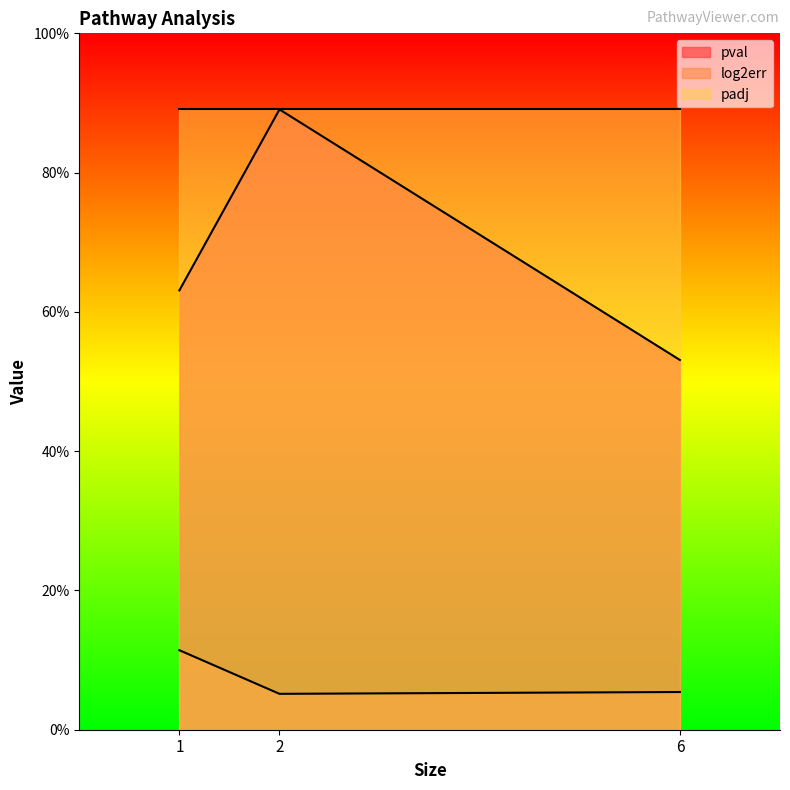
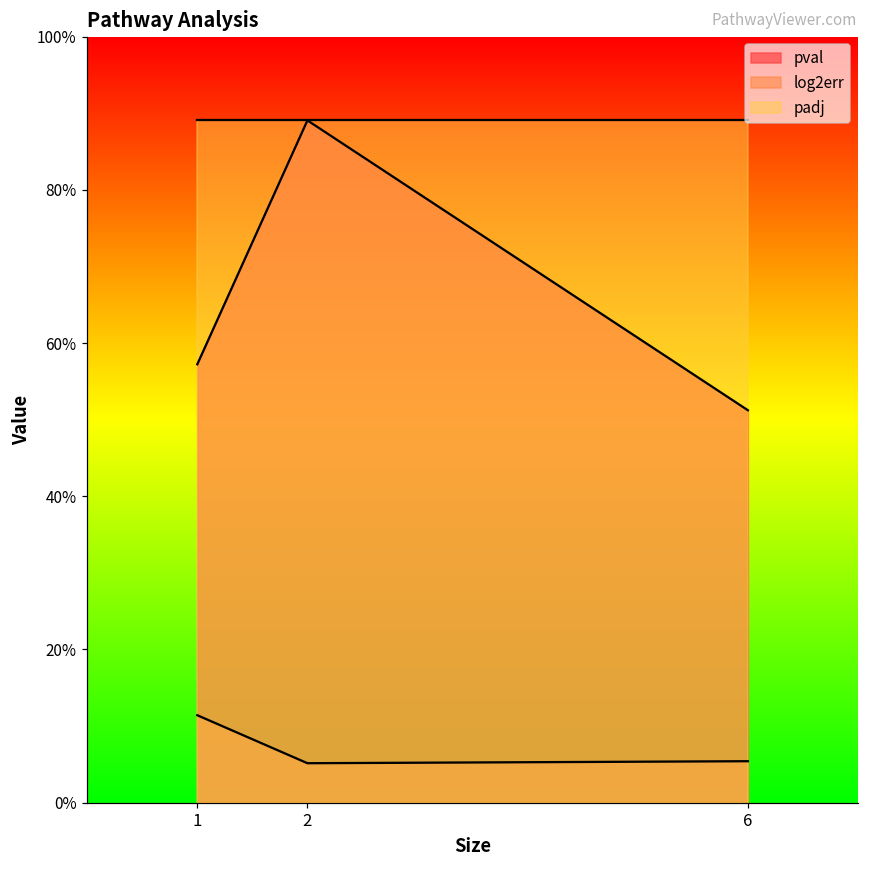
  {
    "pval": {
-     "1": "63%",
-     "6": "53%"
+     "1": "57%",
+     "6": "51%"
    },
    "log2err": {
      "1": "11%",
      "2": "5%",
      "6": "5%"
    },
    "padj": {
      "1": "89%",
      "6": "89%"
    }
  }
